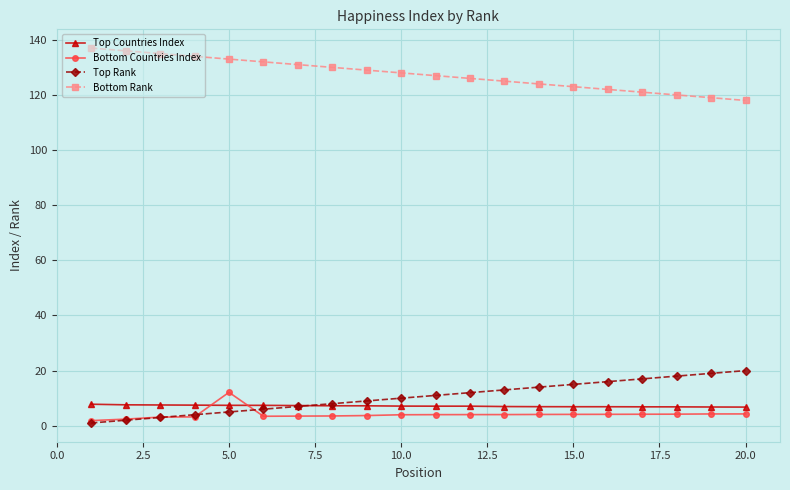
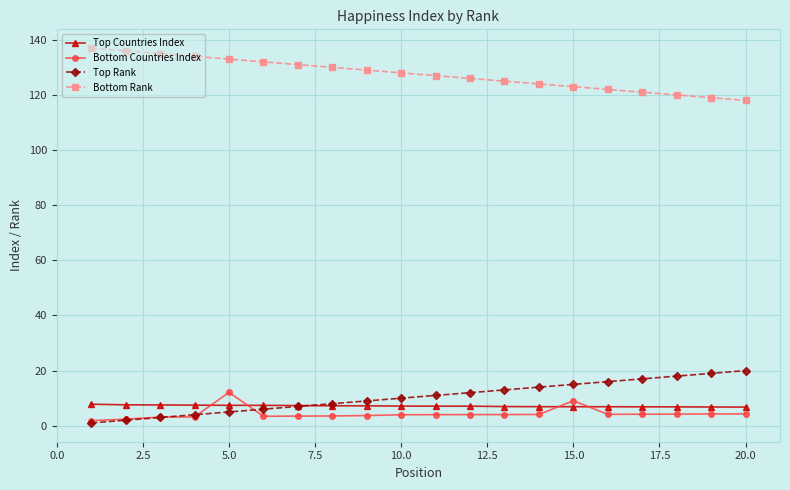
  {
    "Bottom Countries Index": {
      "5.0": 12,
      "10.0": 4,
-     "15.0": 4,
+     "15.0": 9,
      "20.0": 4
    },
    "Bottom Rank": {
      "5.0": 133,
      "10.0": 128,
      "15.0": 123,
      "20.0": 118
    }
  }
